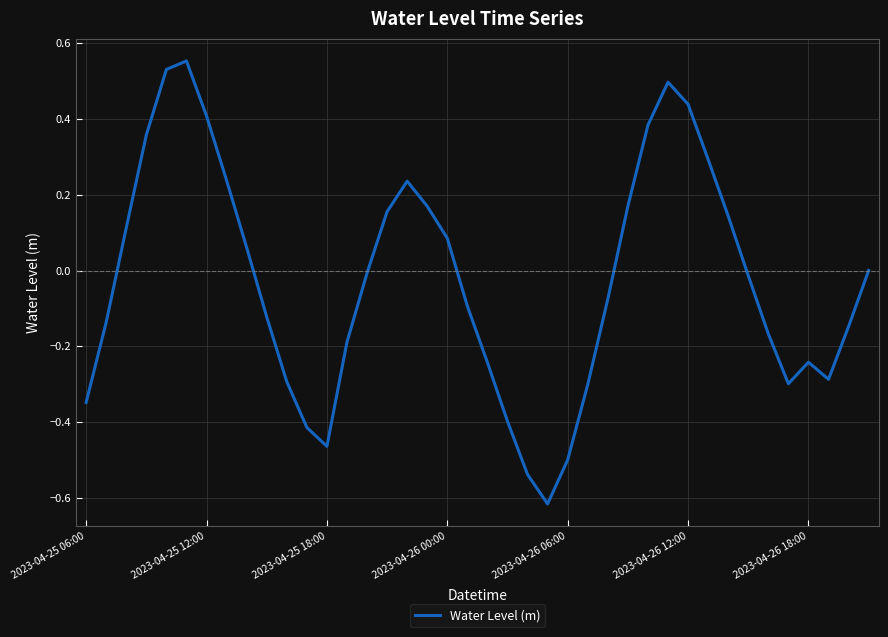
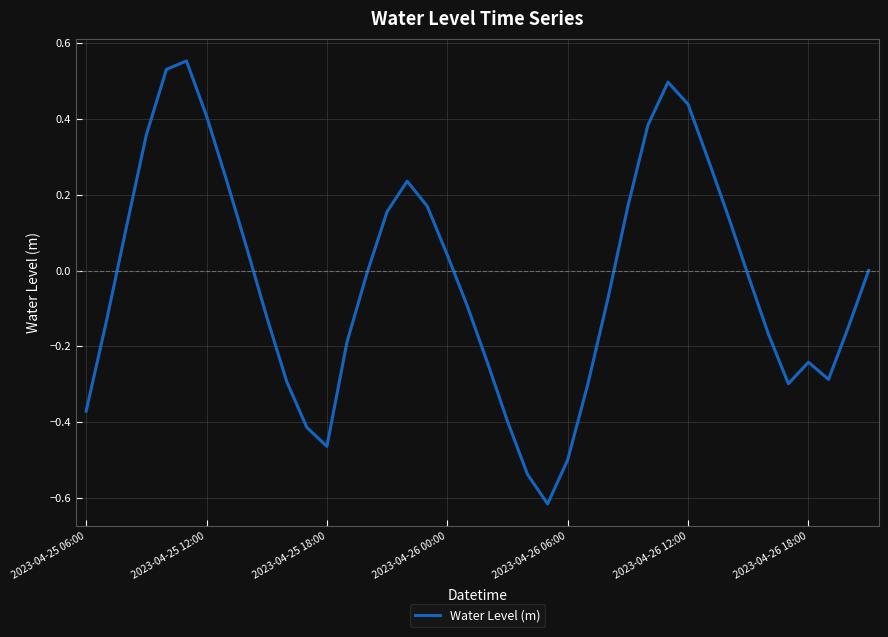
  {
-   "2023-04-25 06:00": -0.35,
+   "2023-04-25 06:00": -0.37,
    "2023-04-25 12:00": 0.41,
    "2023-04-25 18:00": -0.46,
-   "2023-04-26 00:00": 0.09,
+   "2023-04-26 00:00": 0.04,
    "2023-04-26 06:00": -0.50,
    "2023-04-26 12:00": 0.44,
    "2023-04-26 18:00": -0.24
  }
